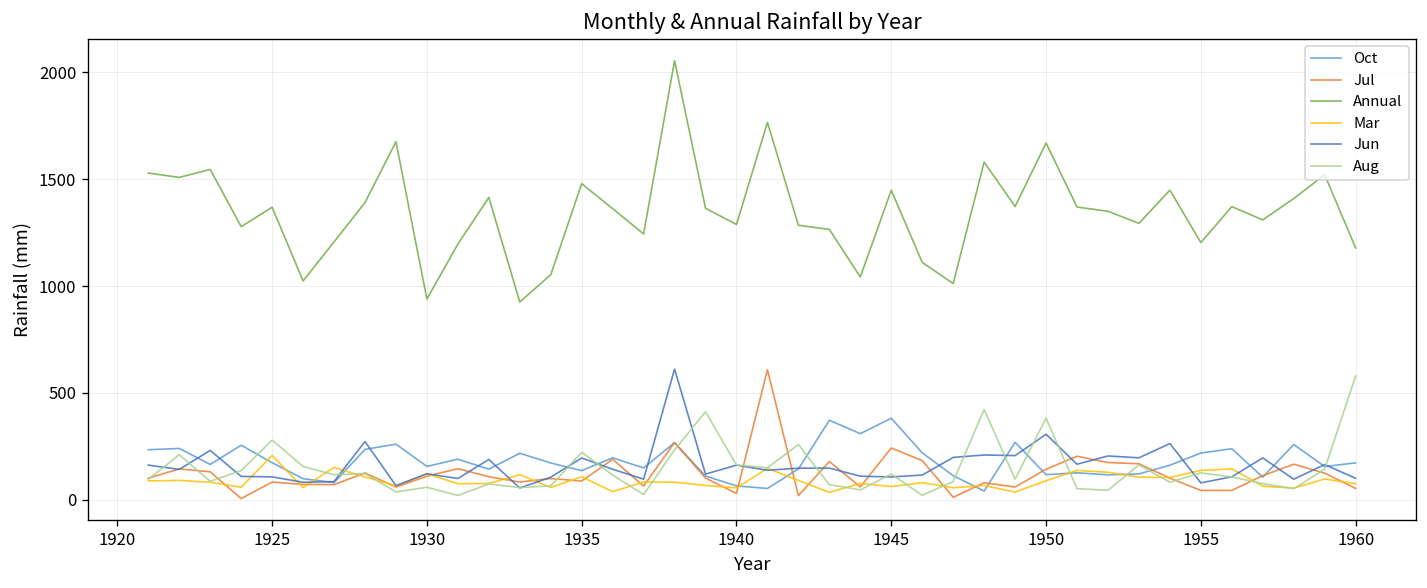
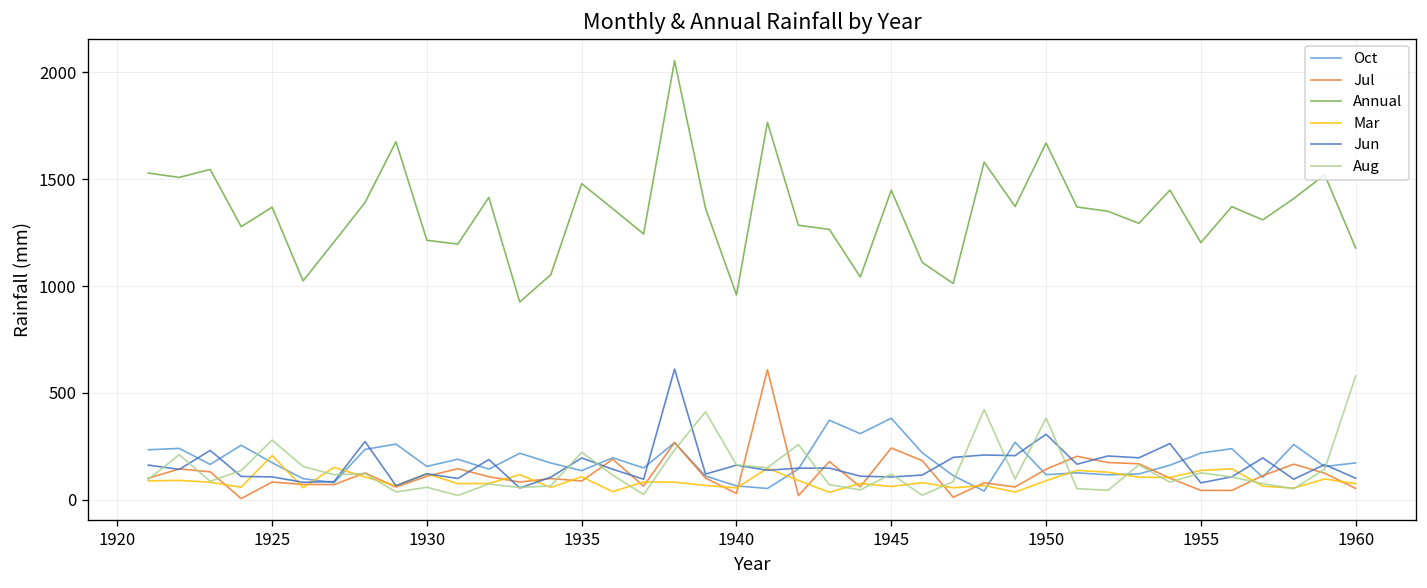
  {
    "Jul": {
      "1925": 80,
      "1935": 90,
      "1940": 30,
      "1945": 240,
      "1950": 140,
      "1955": 40,
      "1960": 50
    },
    "Annual": {
      "1925": 1370,
-     "1930": 940,
+     "1930": 1210,
      "1935": 1480,
-     "1940": 1290,
+     "1940": 960,
      "1945": 1450,
      "1950": 1670,
      "1955": 1200,
      "1960": 1180
    },
    "Mar": {
      "1925": 210,
      "1935": 110,
      "1945": 60,
      "1950": 90,
      "1960": 70
    },
    "Aug": {
      "1925": 280,
      "1930": 60,
      "1935": 220,
      "1950": 380,
      "1960": 580
    }
  }
